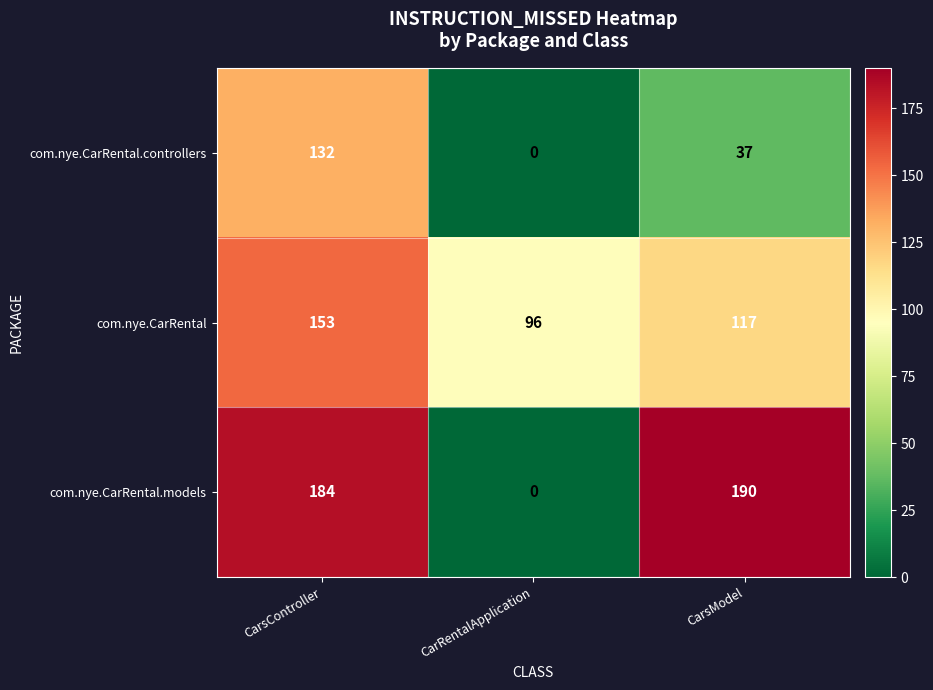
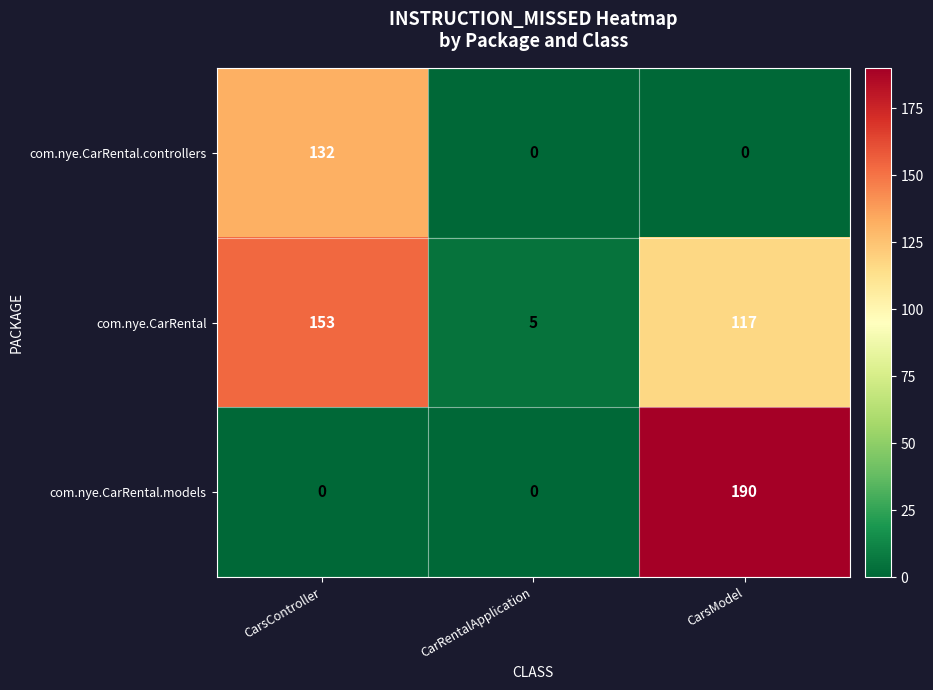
  {
    "com.nye.CarRental.controllers": {
      "CarsController": 132,
      "CarRentalApplication": 0,
-     "CarsModel": 37
+     "CarsModel": 0
    },
    "com.nye.CarRental": {
      "CarsController": 153,
-     "CarRentalApplication": 96,
+     "CarRentalApplication": 5,
      "CarsModel": 117
    },
    "com.nye.CarRental.models": {
-     "CarsController": 184,
+     "CarsController": 0,
      "CarRentalApplication": 0,
      "CarsModel": 190
    }
  }
